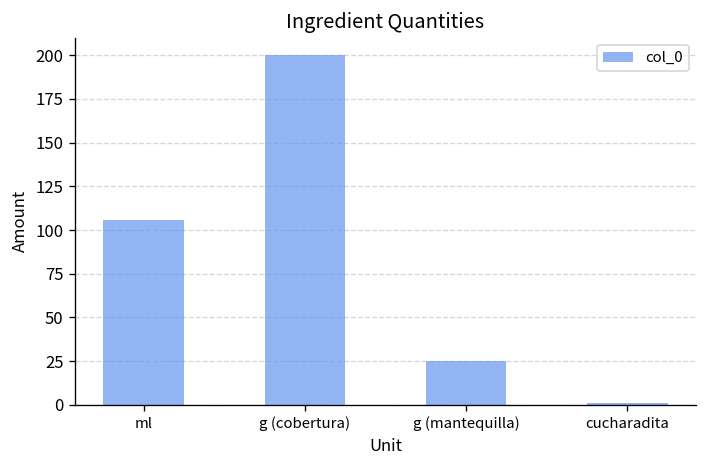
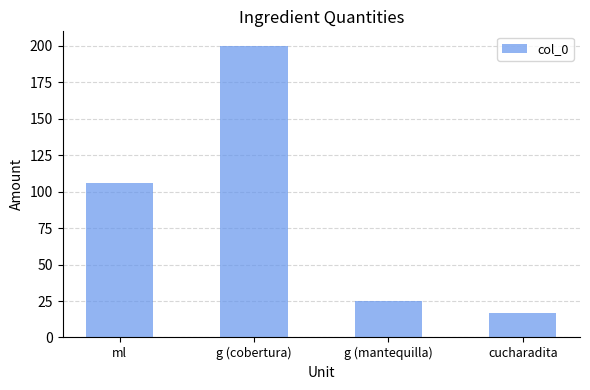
  {
    "ml": 106,
    "g (cobertura)": 200,
    "g (mantequilla)": 25,
-   "cucharadita": 1
+   "cucharadita": 17
  }
